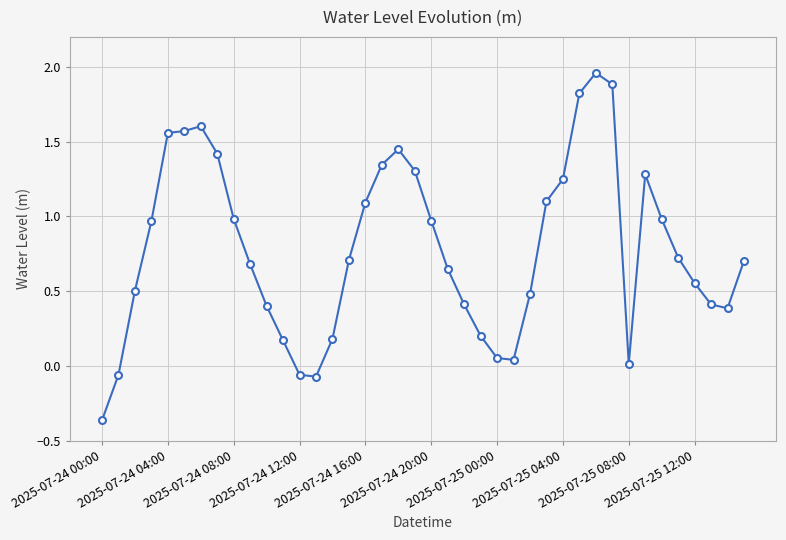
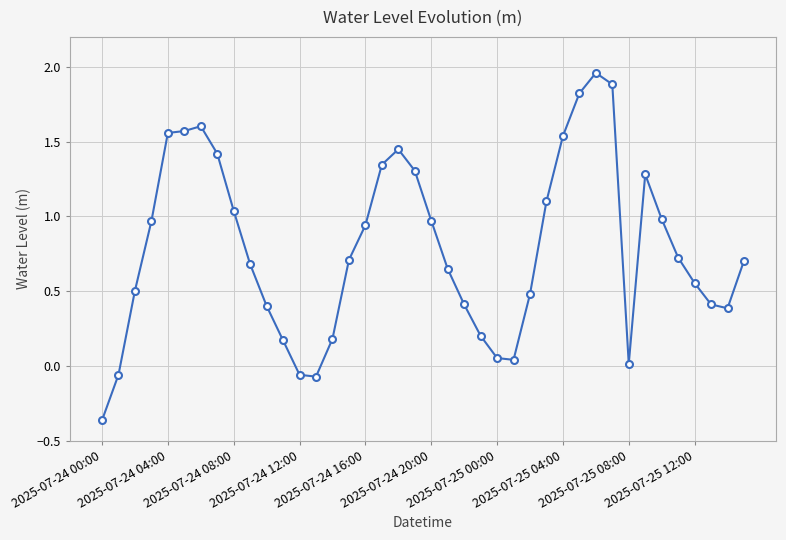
  {
    "2025-07-24 00:00": -0.36,
    "2025-07-24 04:00": 1.56,
-   "2025-07-24 08:00": 0.98,
+   "2025-07-24 08:00": 1.04,
    "2025-07-24 12:00": -0.06,
-   "2025-07-24 16:00": 1.09,
+   "2025-07-24 16:00": 0.94,
    "2025-07-24 20:00": 0.97,
    "2025-07-25 00:00": 0.05,
-   "2025-07-25 04:00": 1.25,
+   "2025-07-25 04:00": 1.54,
    "2025-07-25 08:00": 0.01,
    "2025-07-25 12:00": 0.55
  }
